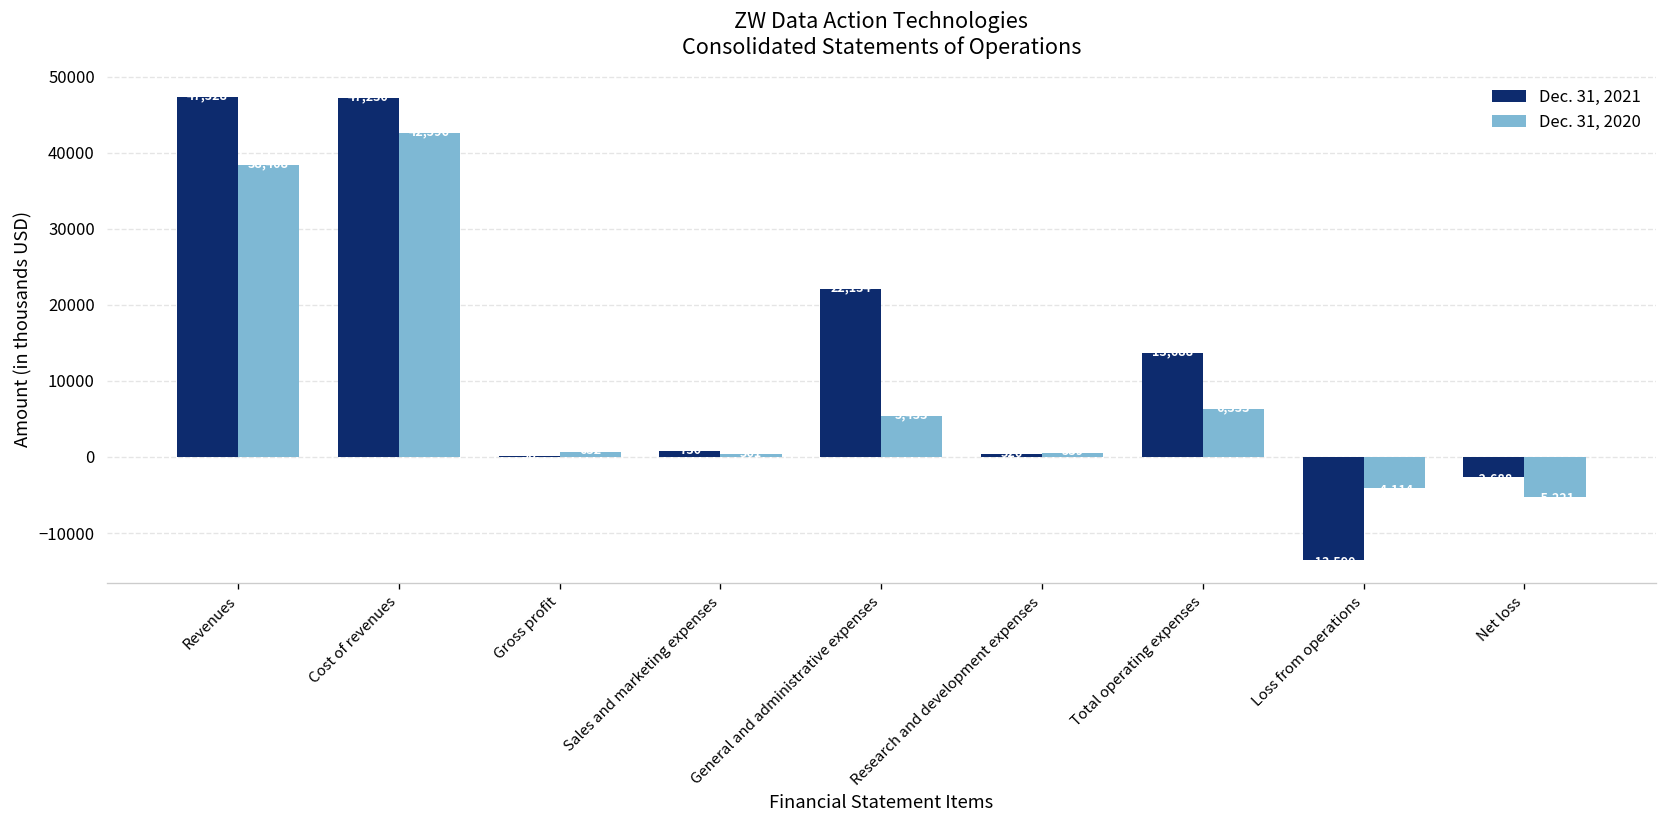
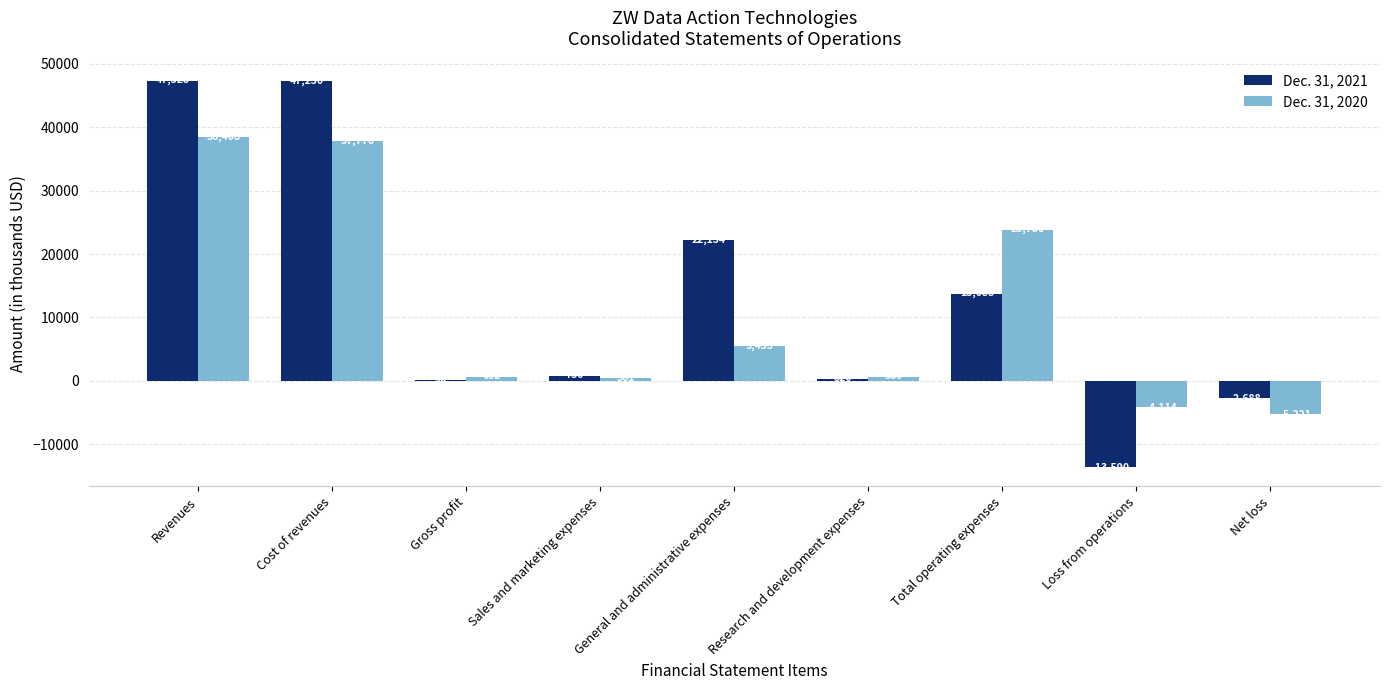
  {
    "Dec. 31, 2021": {
      "Revenues": 47000,
      "Cost of revenues": 47000,
      "Sales and marketing expenses": 1000,
      "General and administrative expenses": 22000,
      "Total operating expenses": 14000,
      "Loss from operations": -14000,
      "Net loss": -3000
    },
    "Dec. 31, 2020": {
      "Revenues": 38000,
-     "Cost of revenues": 43000,
+     "Cost of revenues": 38000,
      "Gross profit": 1000,
      "General and administrative expenses": 5000,
      "Research and development expenses": 1000,
-     "Total operating expenses": 6000,
+     "Total operating expenses": 24000,
      "Loss from operations": -4000,
      "Net loss": -5000
    }
  }
